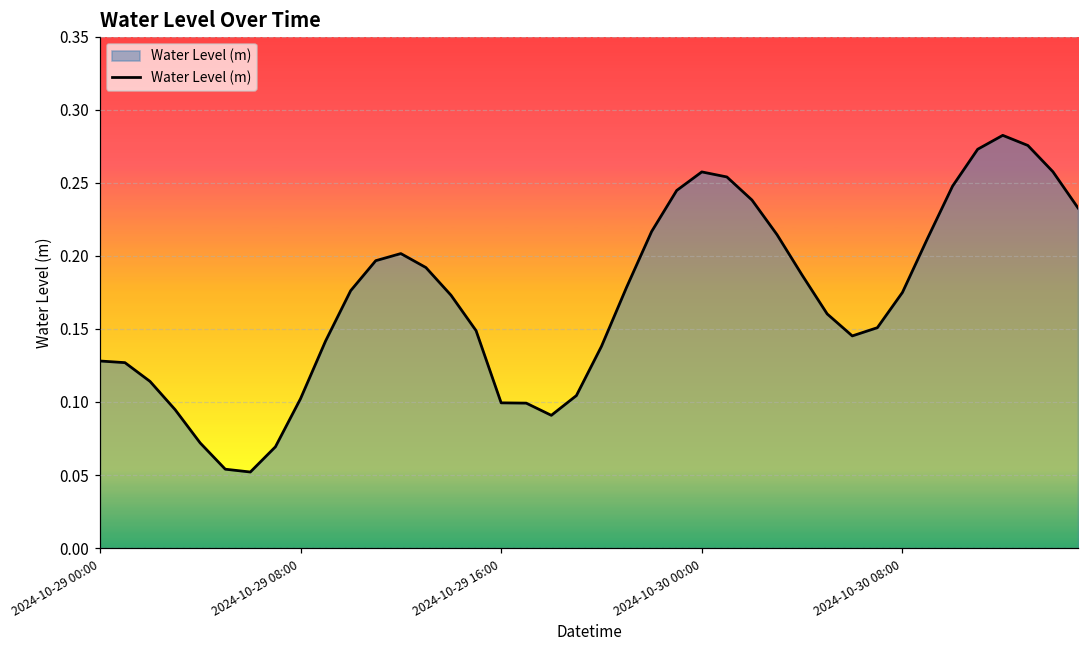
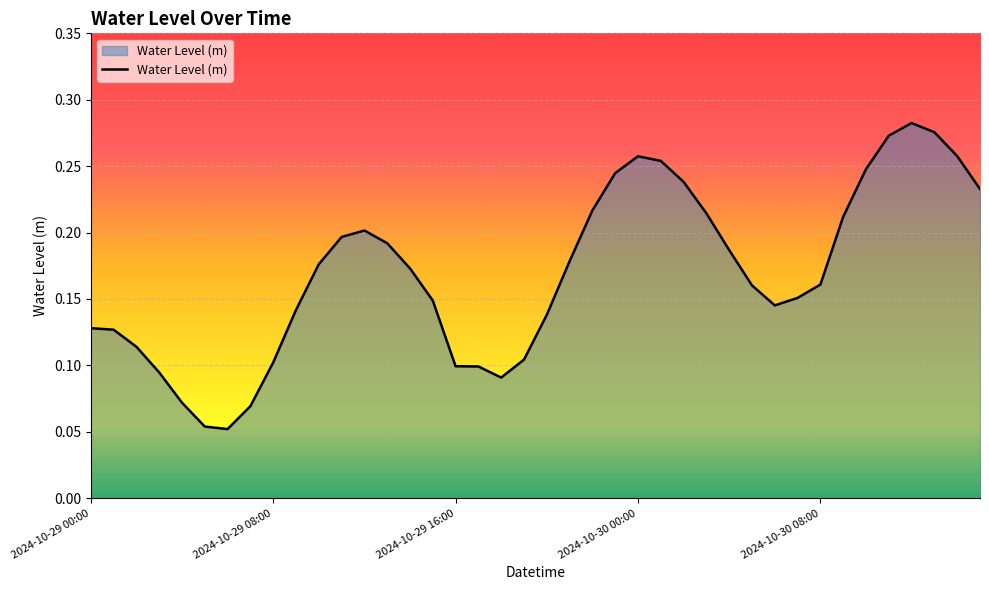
  {
    "2024-10-29 00:00": 0.128,
    "2024-10-29 08:00": 0.102,
    "2024-10-29 16:00": 0.099,
    "2024-10-30 00:00": 0.257,
-   "2024-10-30 08:00": 0.175
+   "2024-10-30 08:00": 0.161
  }
